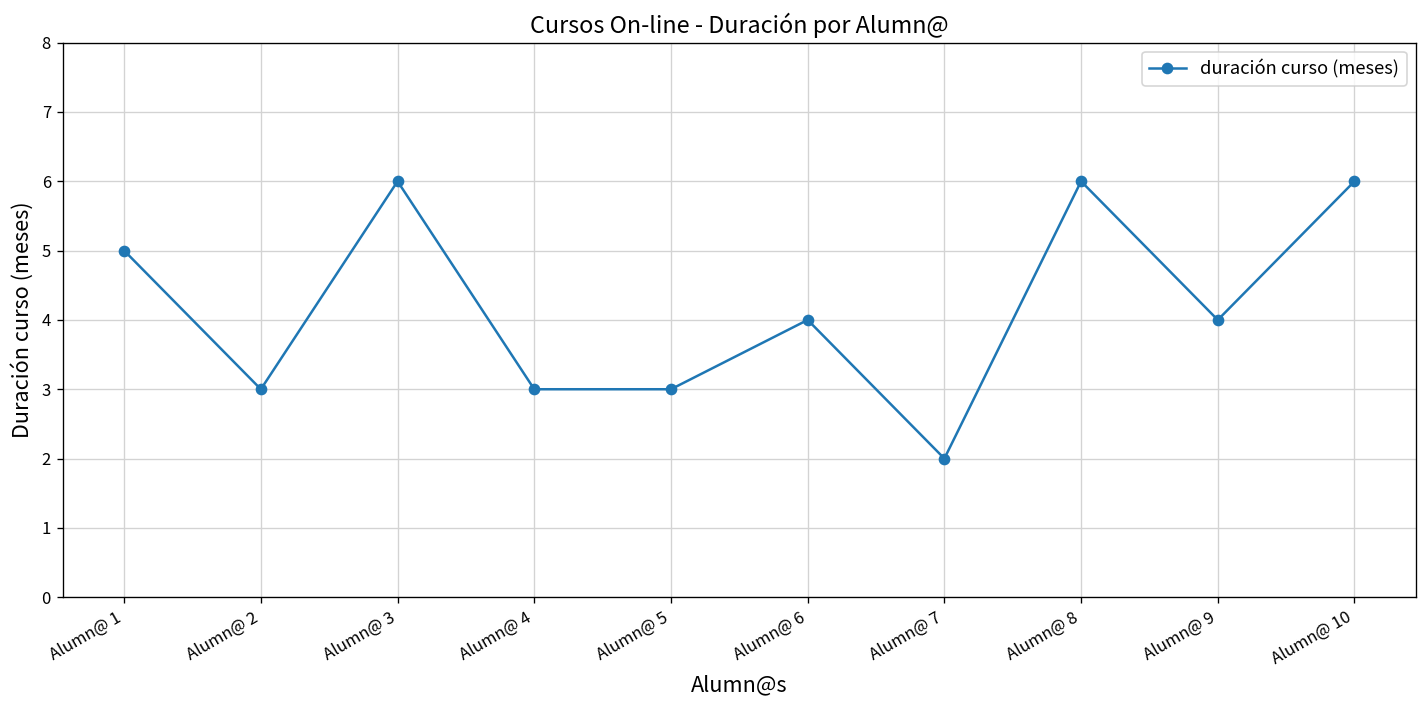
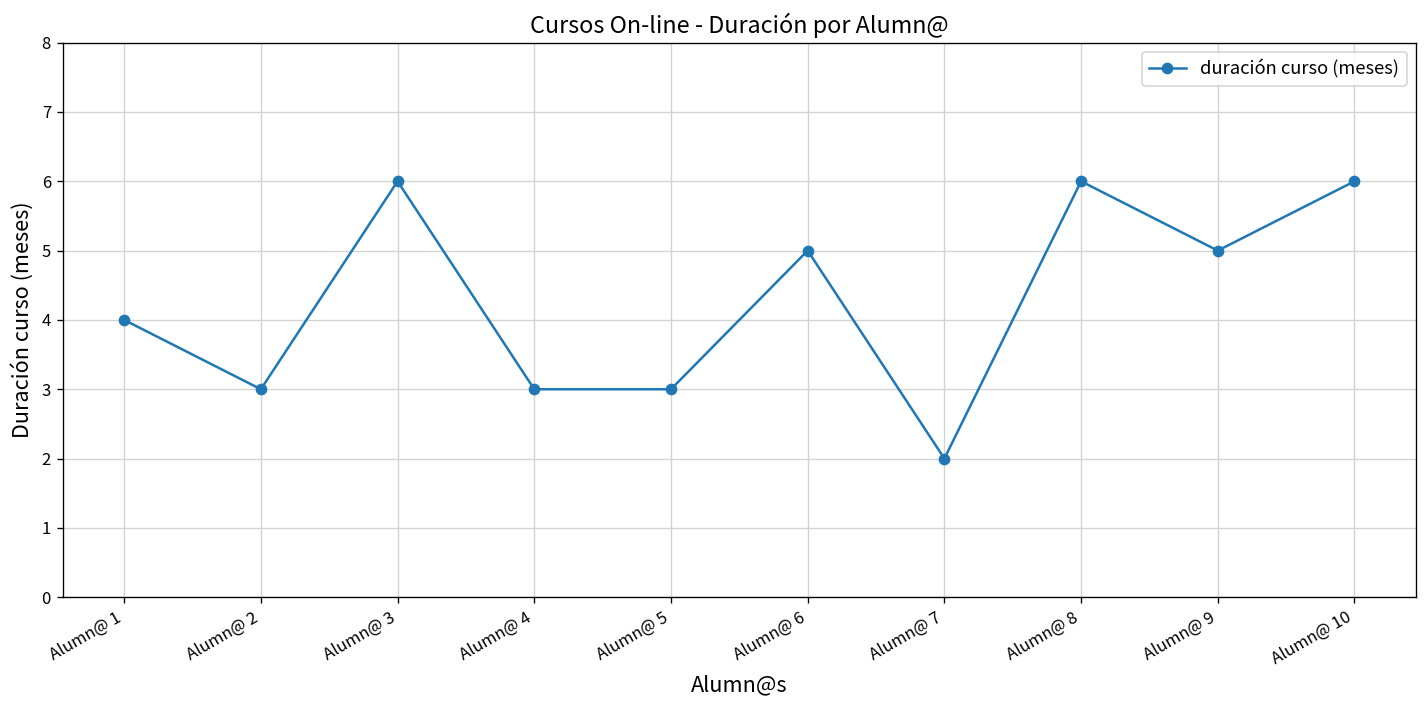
  {
-   "Alumn@ 1": 5,
+   "Alumn@ 1": 4,
    "Alumn@ 2": 3,
    "Alumn@ 3": 6,
    "Alumn@ 4": 3,
    "Alumn@ 5": 3,
-   "Alumn@ 6": 4,
+   "Alumn@ 6": 5,
    "Alumn@ 7": 2,
    "Alumn@ 8": 6,
-   "Alumn@ 9": 4,
+   "Alumn@ 9": 5,
    "Alumn@ 10": 6
  }
